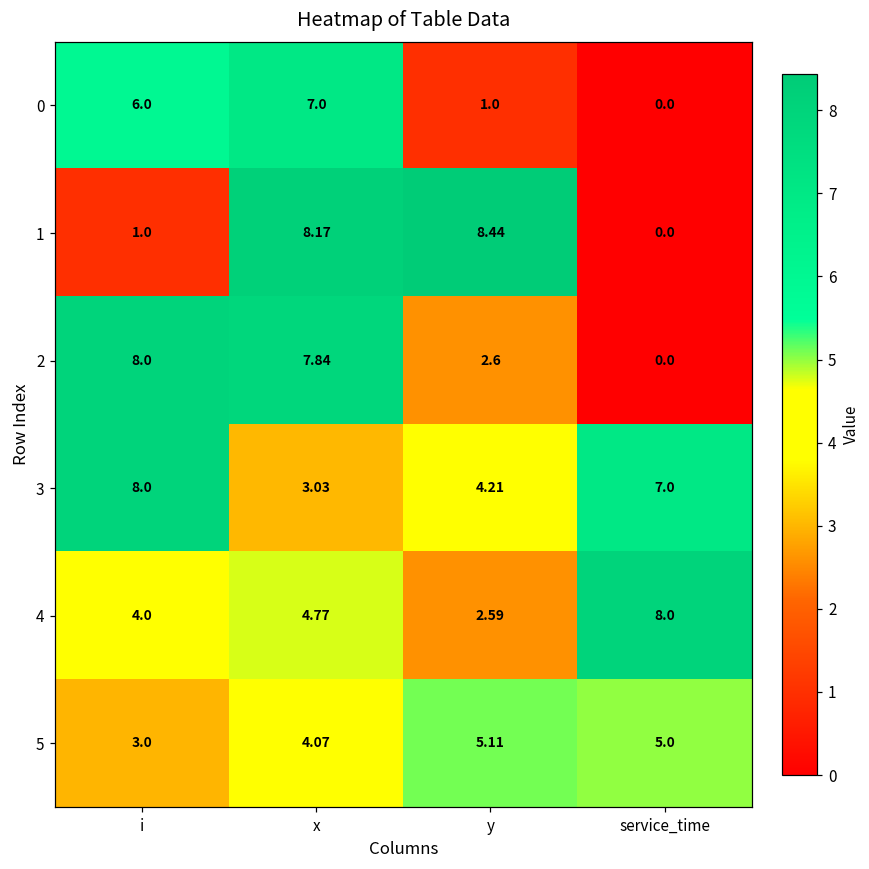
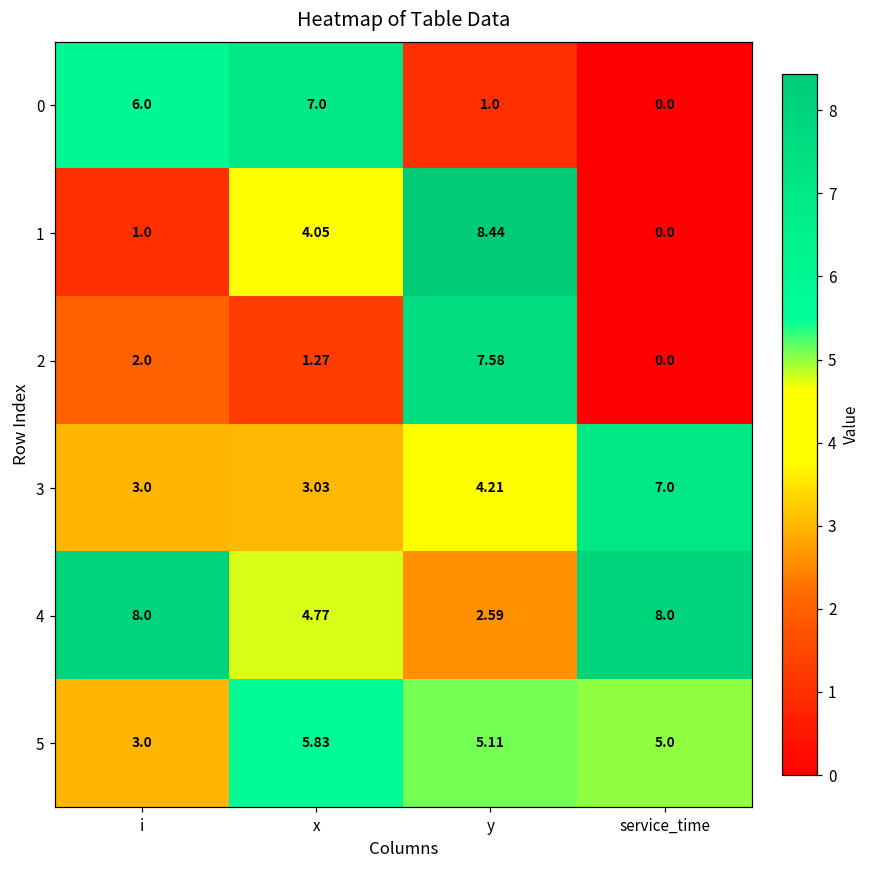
  {
    "0": {
      "i": 6.0,
      "x": 7.0,
      "y": 1.0,
      "service_time": 0.0
    },
    "1": {
      "i": 1.0,
-     "x": 8.17,
+     "x": 4.05,
      "y": 8.44,
      "service_time": 0.0
    },
    "2": {
-     "i": 8.0,
-     "x": 7.84,
-     "y": 2.6,
+     "i": 2.0,
+     "x": 1.27,
+     "y": 7.58,
      "service_time": 0.0
    },
    "3": {
-     "i": 8.0,
+     "i": 3.0,
      "x": 3.03,
      "y": 4.21,
      "service_time": 7.0
    },
    "4": {
-     "i": 4.0,
+     "i": 8.0,
      "x": 4.77,
      "y": 2.59,
      "service_time": 8.0
    },
    "5": {
      "i": 3.0,
-     "x": 4.07,
+     "x": 5.83,
      "y": 5.11,
      "service_time": 5.0
    }
  }
